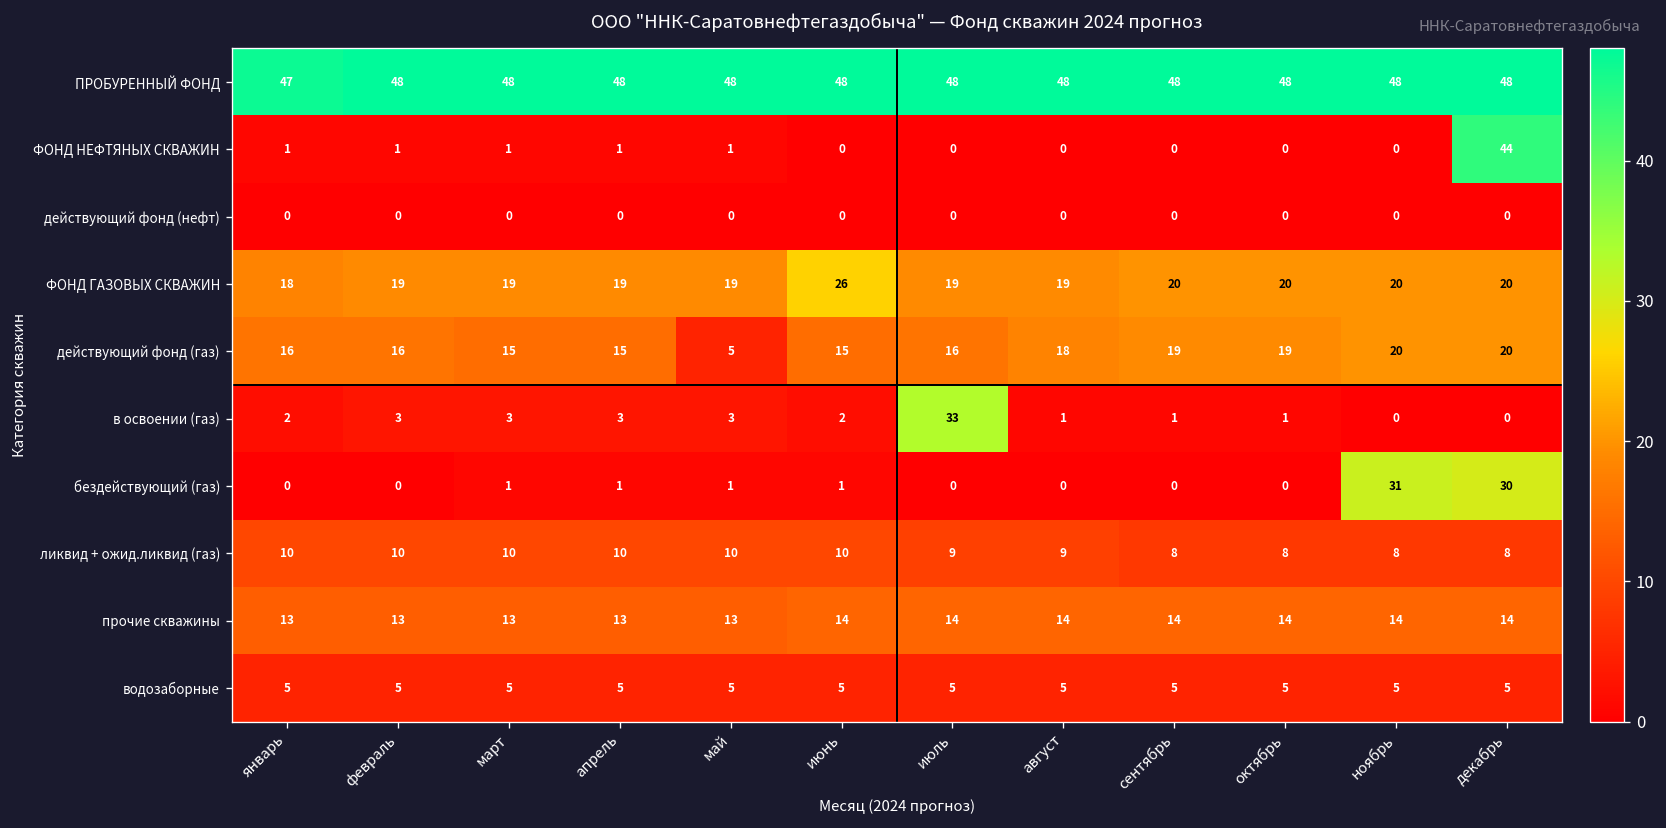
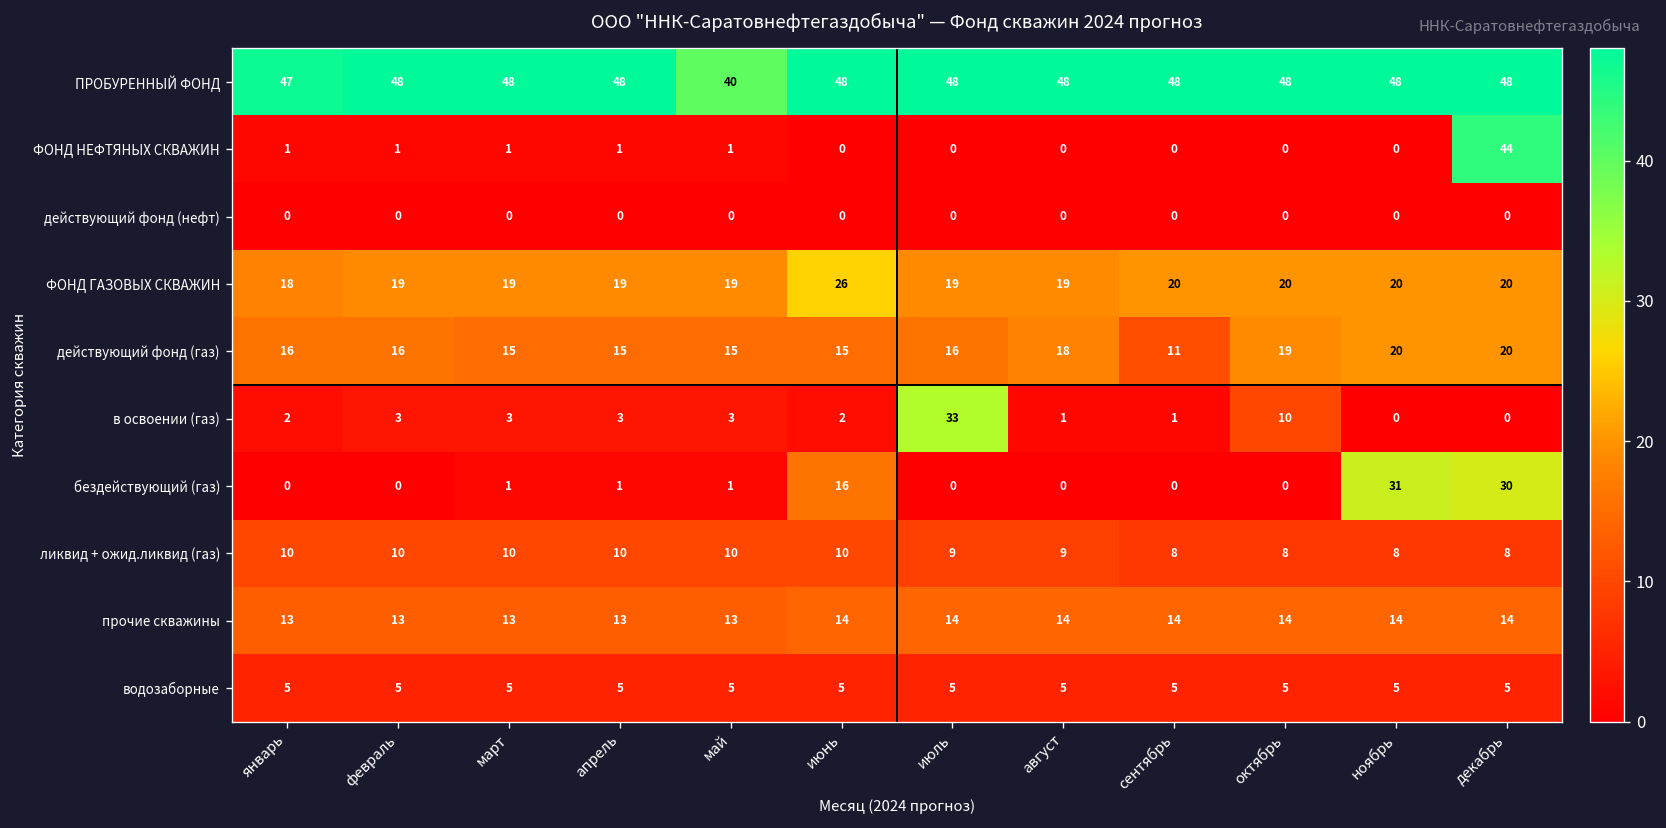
  {
    "ПРОБУРЕННЫЙ ФОНД": {
      "январь": 47,
      "февраль": 48,
      "март": 48,
      "апрель": 48,
-     "май": 48,
+     "май": 40,
      "июнь": 48,
      "июль": 48,
      "август": 48,
      "сентябрь": 48,
      "октябрь": 48,
      "ноябрь": 48,
      "декабрь": 48
    },
    "ФОНД НЕФТЯНЫХ СКВАЖИН": {
      "январь": 1,
      "февраль": 1,
      "март": 1,
      "апрель": 1,
      "май": 1,
      "июнь": 0,
      "июль": 0,
      "август": 0,
      "сентябрь": 0,
      "октябрь": 0,
      "ноябрь": 0,
      "декабрь": 44
    },
    "действующий фонд (нефт)": {
      "январь": 0,
      "февраль": 0,
      "март": 0,
      "апрель": 0,
      "май": 0,
      "июнь": 0,
      "июль": 0,
      "август": 0,
      "сентябрь": 0,
      "октябрь": 0,
      "ноябрь": 0,
      "декабрь": 0
    },
    "ФОНД ГАЗОВЫХ СКВАЖИН": {
      "январь": 18,
      "февраль": 19,
      "март": 19,
      "апрель": 19,
      "май": 19,
      "июнь": 26,
      "июль": 19,
      "август": 19,
      "сентябрь": 20,
      "октябрь": 20,
      "ноябрь": 20,
      "декабрь": 20
    },
    "действующий фонд (газ)": {
      "январь": 16,
      "февраль": 16,
      "март": 15,
      "апрель": 15,
-     "май": 5,
+     "май": 15,
      "июнь": 15,
      "июль": 16,
      "август": 18,
-     "сентябрь": 19,
+     "сентябрь": 11,
      "октябрь": 19,
      "ноябрь": 20,
      "декабрь": 20
    },
    "в освоении (газ)": {
      "январь": 2,
      "февраль": 3,
      "март": 3,
      "апрель": 3,
      "май": 3,
      "июнь": 2,
      "июль": 33,
      "август": 1,
      "сентябрь": 1,
-     "октябрь": 1,
+     "октябрь": 10,
      "ноябрь": 0,
      "декабрь": 0
    },
    "бездействующий (газ)": {
      "январь": 0,
      "февраль": 0,
      "март": 1,
      "апрель": 1,
      "май": 1,
-     "июнь": 1,
+     "июнь": 16,
      "июль": 0,
      "август": 0,
      "сентябрь": 0,
      "октябрь": 0,
      "ноябрь": 31,
      "декабрь": 30
    },
    "ликвид + ожид.ликвид (газ)": {
      "январь": 10,
      "февраль": 10,
      "март": 10,
      "апрель": 10,
      "май": 10,
      "июнь": 10,
      "июль": 9,
      "август": 9,
      "сентябрь": 8,
      "октябрь": 8,
      "ноябрь": 8,
      "декабрь": 8
    },
    "прочие скважины": {
      "январь": 13,
      "февраль": 13,
      "март": 13,
      "апрель": 13,
      "май": 13,
      "июнь": 14,
      "июль": 14,
      "август": 14,
      "сентябрь": 14,
      "октябрь": 14,
      "ноябрь": 14,
      "декабрь": 14
    },
    "водозаборные": {
      "январь": 5,
      "февраль": 5,
      "март": 5,
      "апрель": 5,
      "май": 5,
      "июнь": 5,
      "июль": 5,
      "август": 5,
      "сентябрь": 5,
      "октябрь": 5,
      "ноябрь": 5,
      "декабрь": 5
    }
  }
